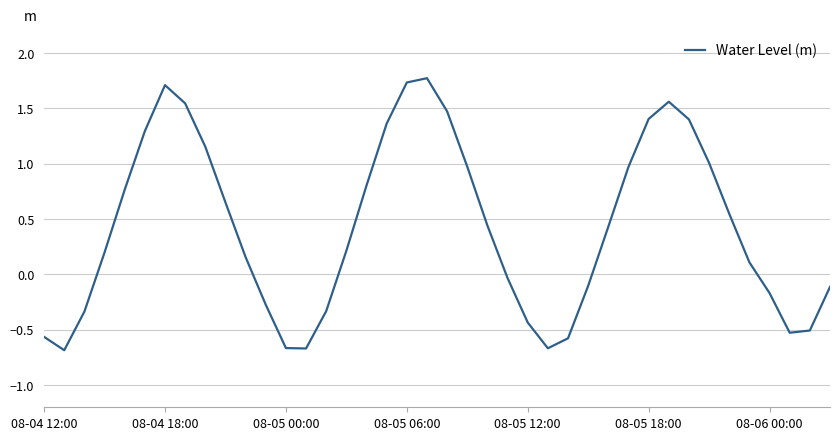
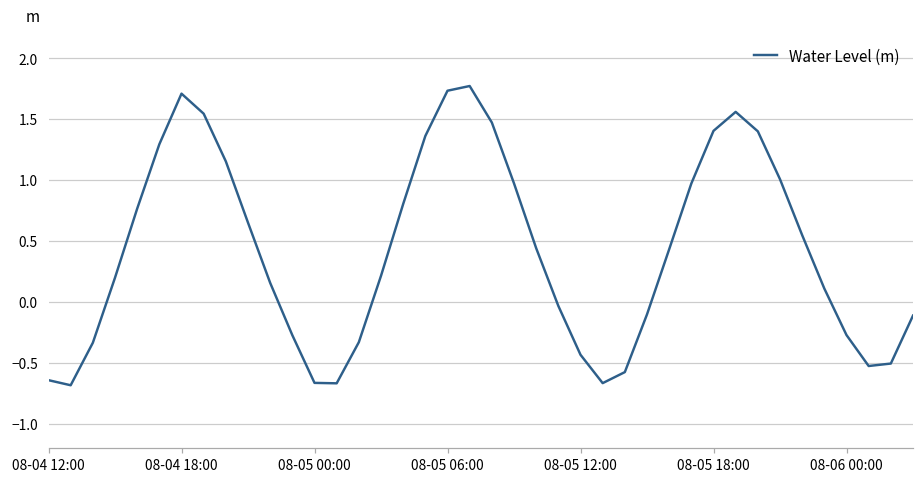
  {
-   "08-04 12:00": -0.56,
+   "08-04 12:00": -0.64,
    "08-04 18:00": 1.71,
    "08-05 00:00": -0.67,
    "08-05 06:00": 1.73,
    "08-05 12:00": -0.43,
    "08-05 18:00": 1.40,
-   "08-06 00:00": -0.17
+   "08-06 00:00": -0.27
  }
